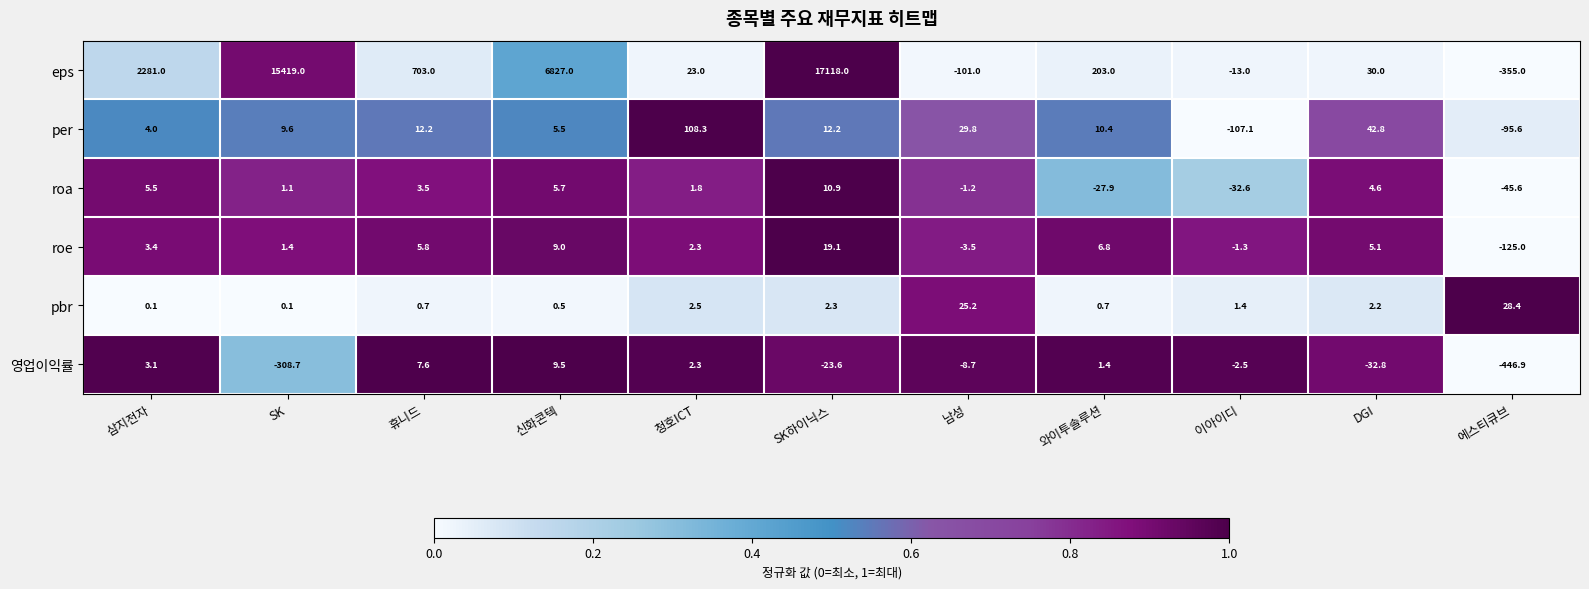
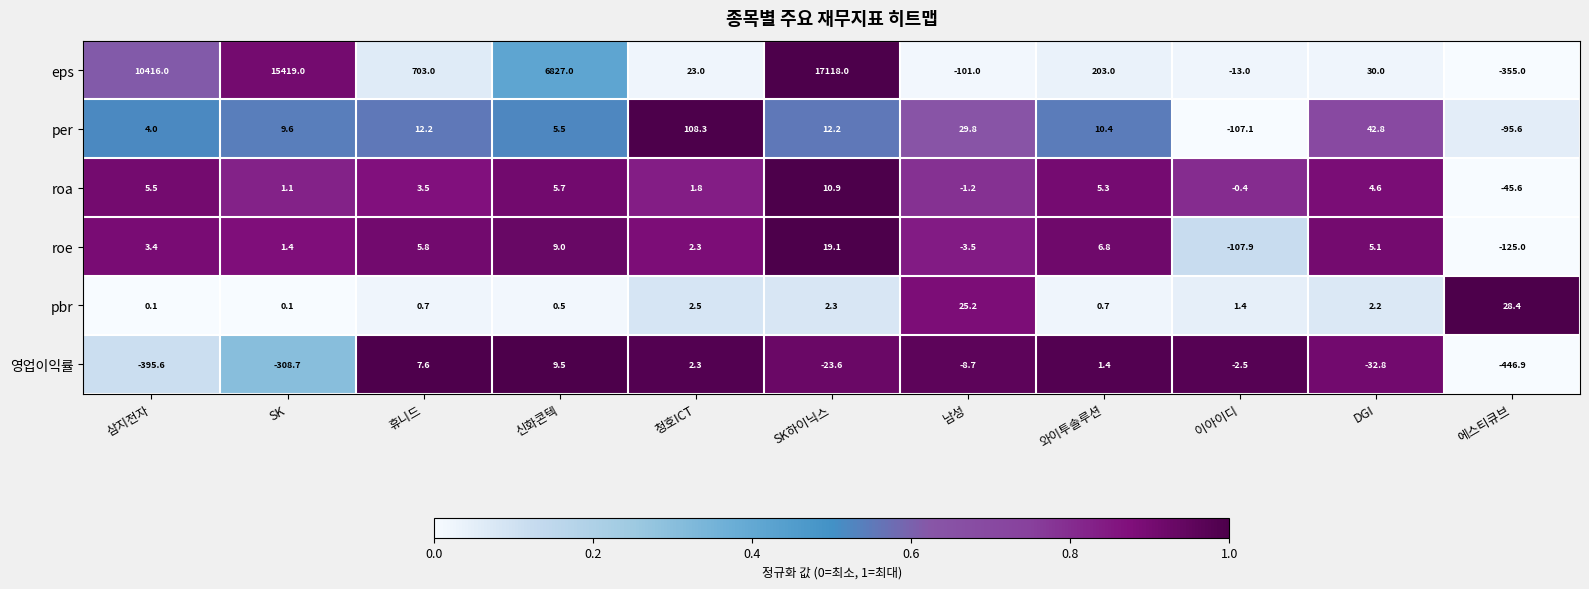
  {
    "eps": {
-     "삼지전자": 2281.0,
+     "삼지전자": 10416.0,
      "SK": 15419.0,
      "휴니드": 703.0,
      "신화콘텍": 6827.0,
      "청호ICT": 23.0,
      "SK하이닉스": 17118.0,
      "남성": -101.0,
      "와이투솔루션": 203.0,
      "이아이디": -13.0,
      "DGI": 30.0,
      "에스티큐브": -355.0
    },
    "per": {
      "삼지전자": 4.0,
      "SK": 9.6,
      "휴니드": 12.2,
      "신화콘텍": 5.5,
      "청호ICT": 108.3,
      "SK하이닉스": 12.2,
      "남성": 29.8,
      "와이투솔루션": 10.4,
      "이아이디": -107.1,
      "DGI": 42.8,
      "에스티큐브": -95.6
    },
    "roa": {
      "삼지전자": 5.5,
      "SK": 1.1,
      "휴니드": 3.5,
      "신화콘텍": 5.7,
      "청호ICT": 1.8,
      "SK하이닉스": 10.9,
      "남성": -1.2,
-     "와이투솔루션": -27.9,
-     "이아이디": -32.6,
+     "와이투솔루션": 5.3,
+     "이아이디": -0.4,
      "DGI": 4.6,
      "에스티큐브": -45.6
    },
    "roe": {
      "삼지전자": 3.4,
      "SK": 1.4,
      "휴니드": 5.8,
      "신화콘텍": 9.0,
      "청호ICT": 2.3,
      "SK하이닉스": 19.1,
      "남성": -3.5,
      "와이투솔루션": 6.8,
-     "이아이디": -1.3,
+     "이아이디": -107.9,
      "DGI": 5.1,
      "에스티큐브": -125.0
    },
    "pbr": {
      "삼지전자": 0.1,
      "SK": 0.1,
      "휴니드": 0.7,
      "신화콘텍": 0.5,
      "청호ICT": 2.5,
      "SK하이닉스": 2.3,
      "남성": 25.2,
      "와이투솔루션": 0.7,
      "이아이디": 1.4,
      "DGI": 2.2,
      "에스티큐브": 28.4
    },
    "영업이익률": {
-     "삼지전자": 3.1,
+     "삼지전자": -395.6,
      "SK": -308.7,
      "휴니드": 7.6,
      "신화콘텍": 9.5,
      "청호ICT": 2.3,
      "SK하이닉스": -23.6,
      "남성": -8.7,
      "와이투솔루션": 1.4,
      "이아이디": -2.5,
      "DGI": -32.8,
      "에스티큐브": -446.9
    }
  }
